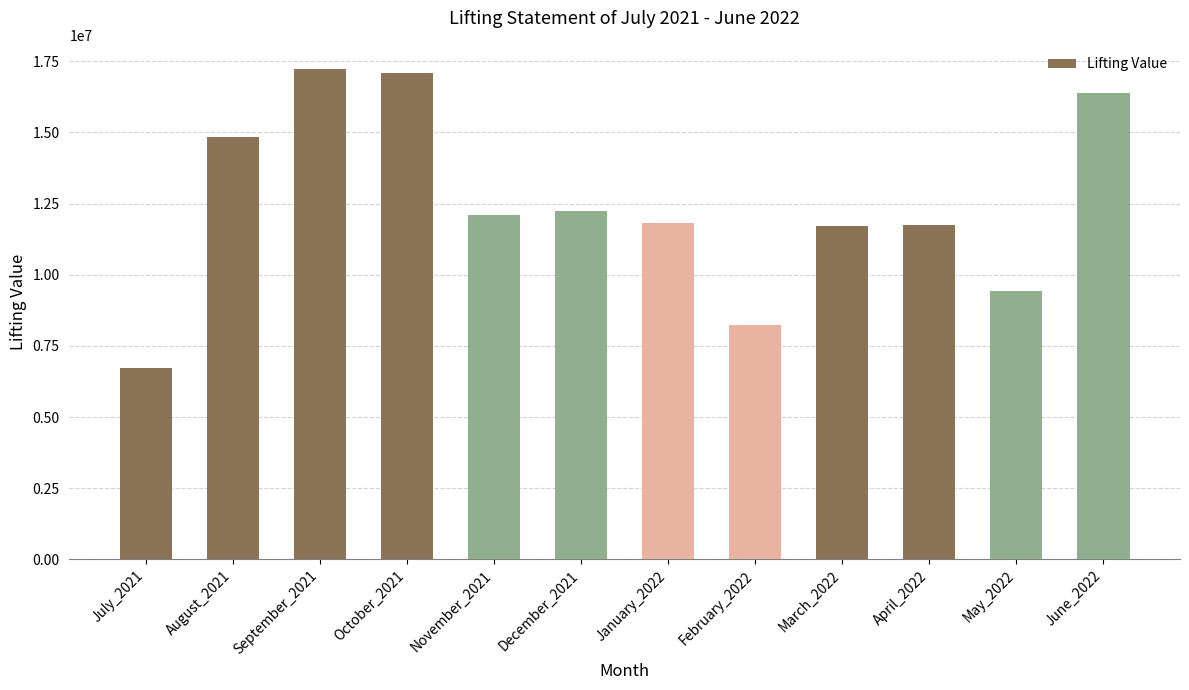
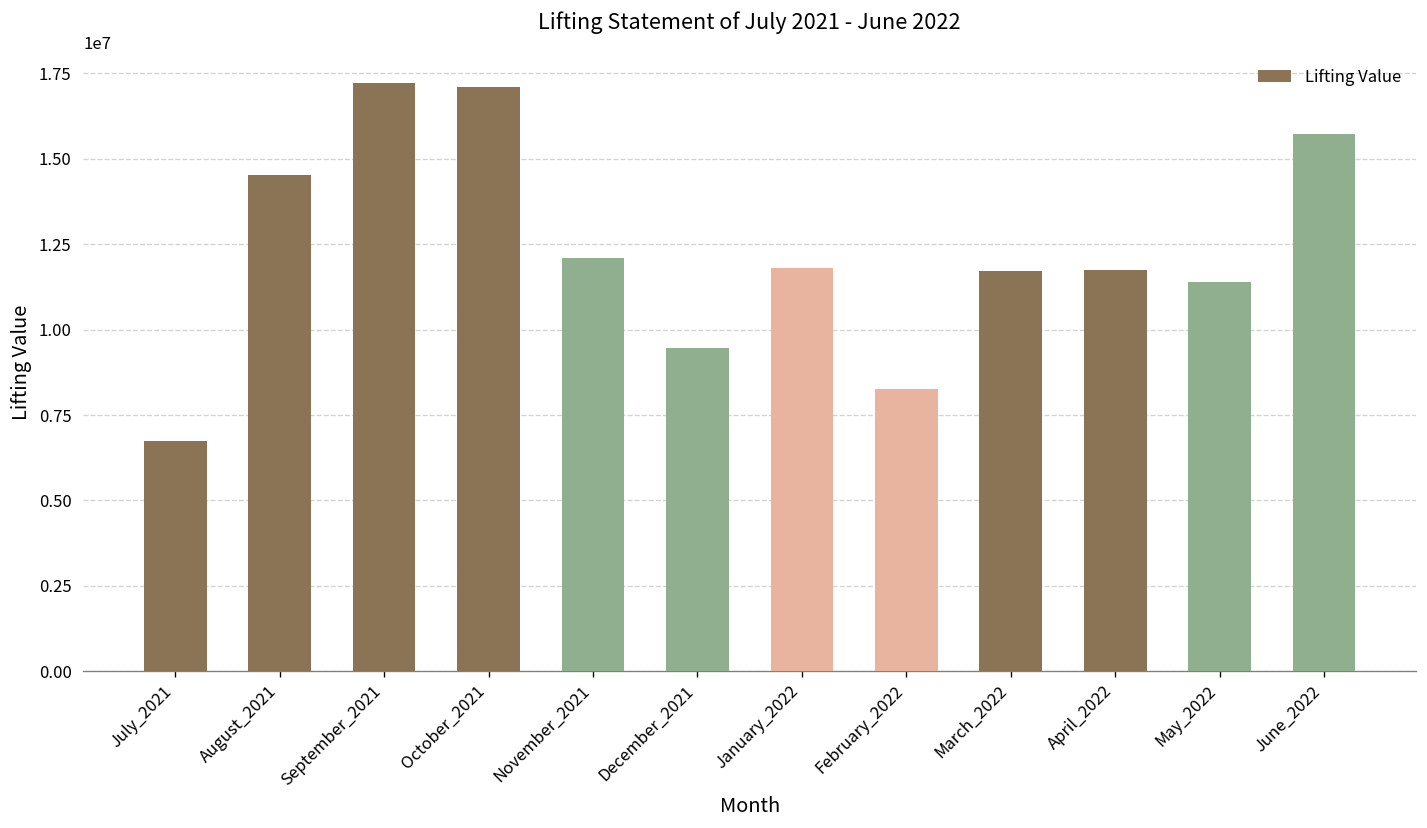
  {
    "July_2021": 6700000,
-   "August_2021": 14800000,
+   "August_2021": 14500000,
    "September_2021": 17200000,
    "October_2021": 17100000,
    "November_2021": 12100000,
-   "December_2021": 12200000,
+   "December_2021": 9500000,
    "January_2022": 11800000,
    "February_2022": 8200000,
    "March_2022": 11700000,
    "April_2022": 11700000,
-   "May_2022": 9400000,
-   "June_2022": 16400000
+   "May_2022": 11400000,
+   "June_2022": 15700000
  }
